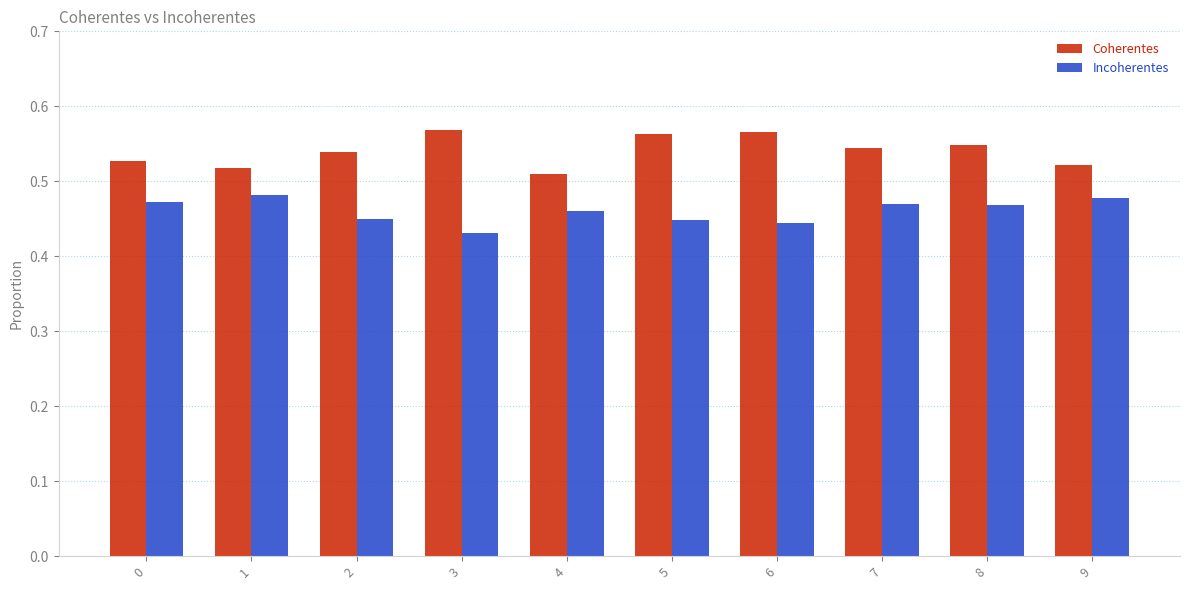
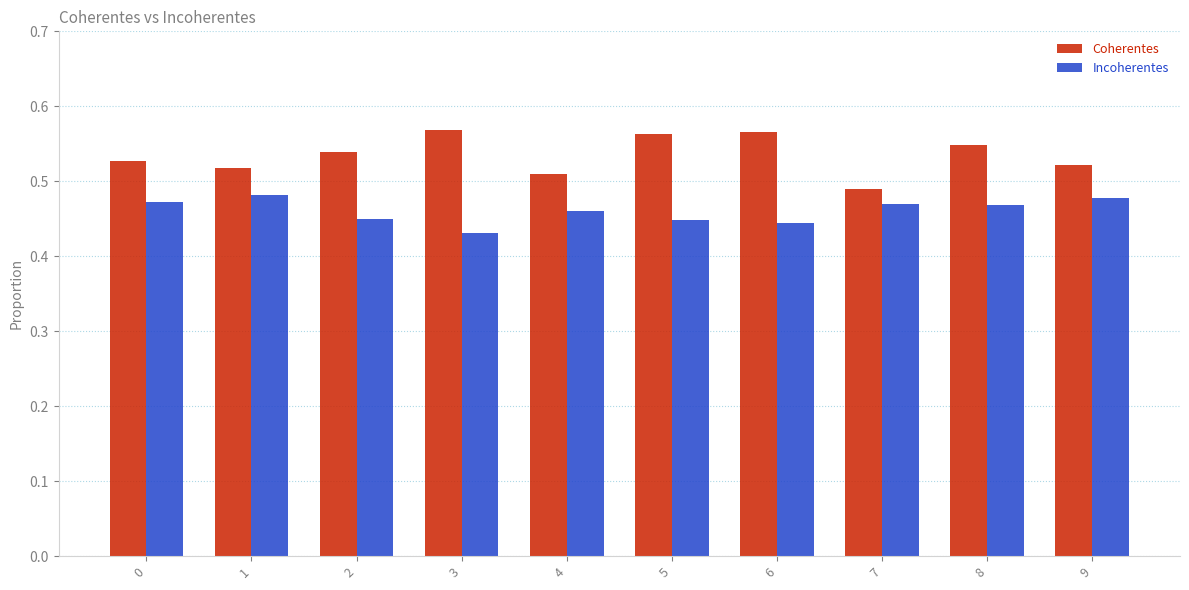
  {
    "Coherentes": {
      "0": 0.53,
      "1": 0.52,
      "2": 0.54,
      "3": 0.57,
      "4": 0.51,
      "5": 0.56,
      "6": 0.57,
-     "7": 0.54,
+     "7": 0.49,
      "8": 0.55,
      "9": 0.52
    },
    "Incoherentes": {
      "0": 0.47,
      "1": 0.48,
      "2": 0.45,
      "3": 0.43,
      "4": 0.46,
      "5": 0.45,
      "6": 0.45,
      "7": 0.47,
      "8": 0.47,
      "9": 0.48
    }
  }
